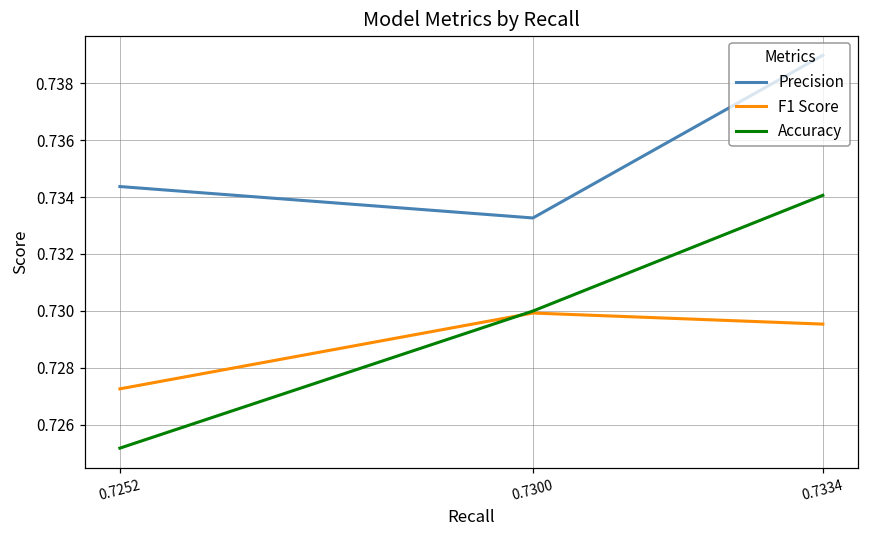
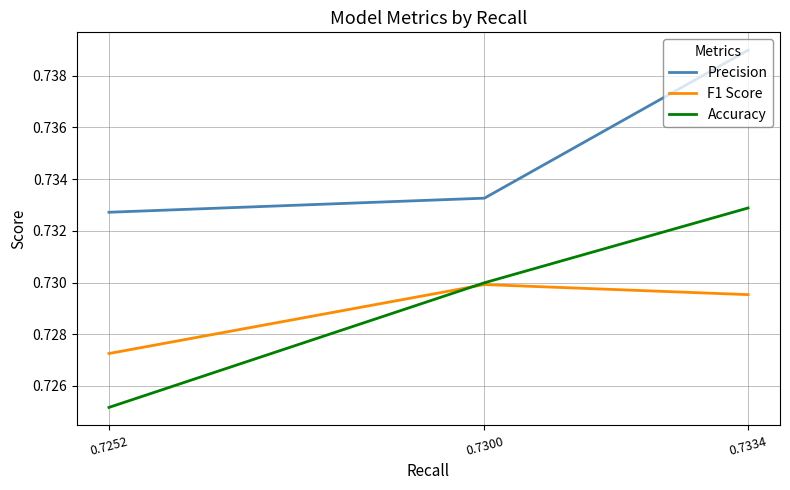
  {
    "Precision": {
-     "0.7252": 0.7344,
+     "0.7252": 0.7327,
      "0.7300": 0.7333
    },
    "F1 Score": {
      "0.7252": 0.7273,
      "0.7334": 0.7295
    },
    "Accuracy": {
      "0.7252": 0.7252,
-     "0.7334": 0.7341
+     "0.7334": 0.7329
    }
  }
